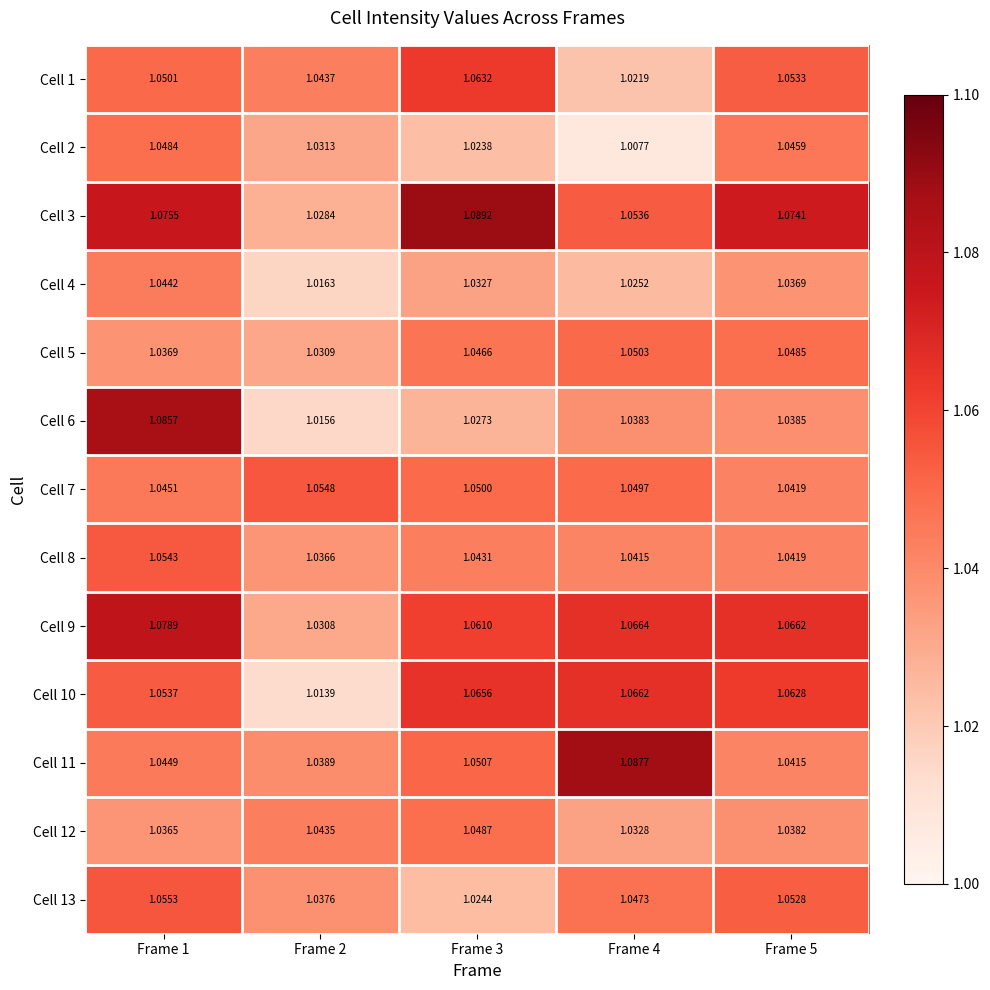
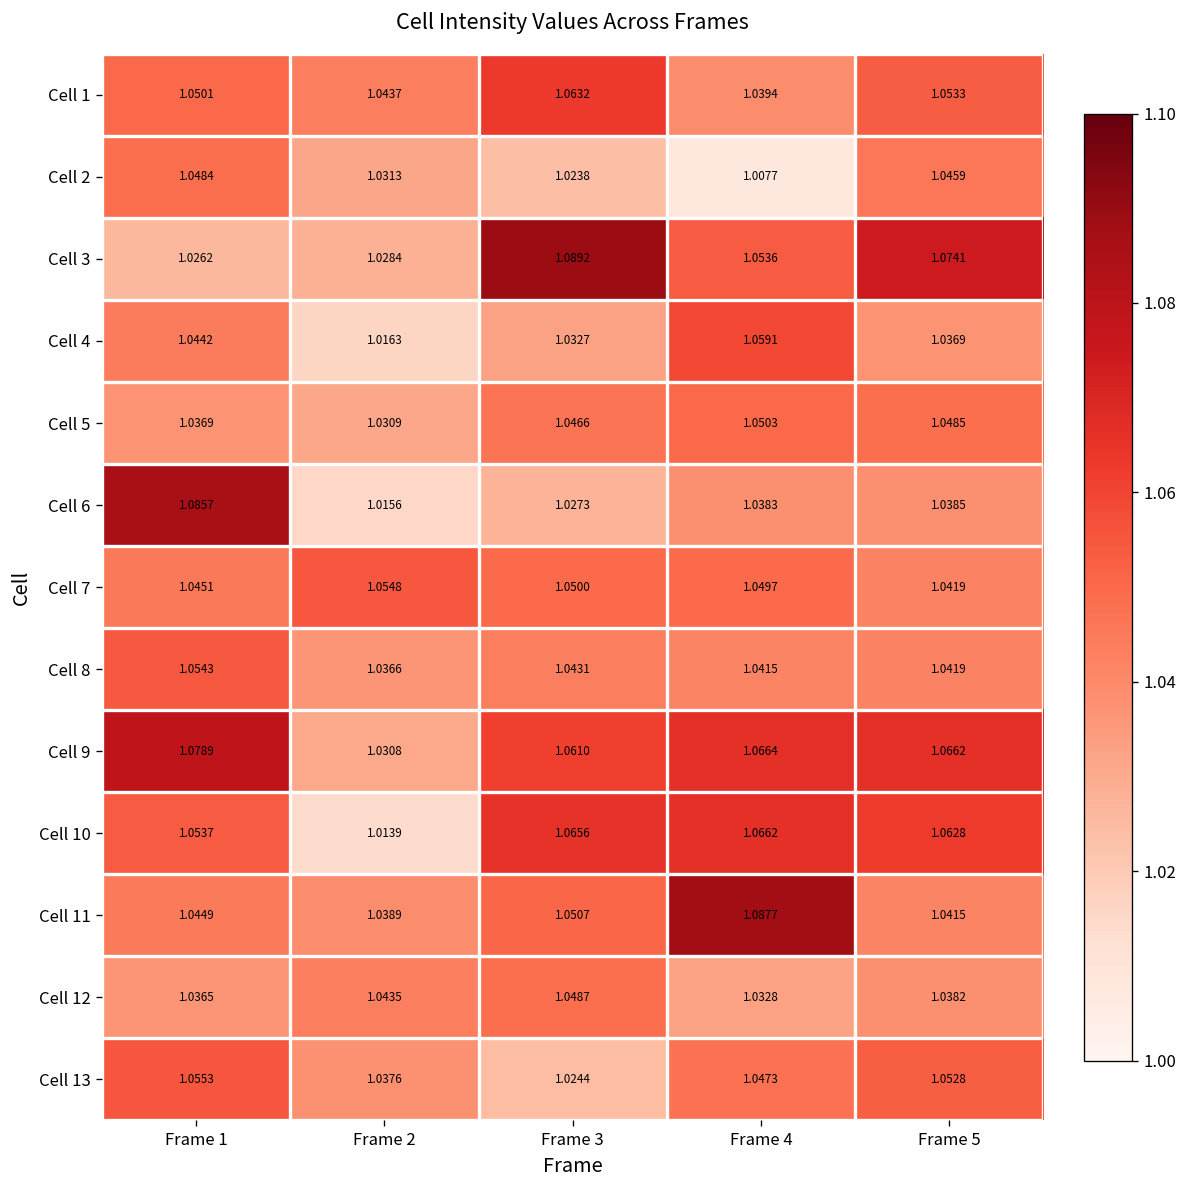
  {
    "Cell 1": {
      "Frame 1": 1.0501,
      "Frame 2": 1.0437,
      "Frame 3": 1.0632,
-     "Frame 4": 1.0219,
+     "Frame 4": 1.0394,
      "Frame 5": 1.0533
    },
    "Cell 2": {
      "Frame 1": 1.0484,
      "Frame 2": 1.0313,
      "Frame 3": 1.0238,
      "Frame 4": 1.0077,
      "Frame 5": 1.0459
    },
    "Cell 3": {
-     "Frame 1": 1.0755,
+     "Frame 1": 1.0262,
      "Frame 2": 1.0284,
      "Frame 3": 1.0892,
      "Frame 4": 1.0536,
      "Frame 5": 1.0741
    },
    "Cell 4": {
      "Frame 1": 1.0442,
      "Frame 2": 1.0163,
      "Frame 3": 1.0327,
-     "Frame 4": 1.0252,
+     "Frame 4": 1.0591,
      "Frame 5": 1.0369
    },
    "Cell 5": {
      "Frame 1": 1.0369,
      "Frame 2": 1.0309,
      "Frame 3": 1.0466,
      "Frame 4": 1.0503,
      "Frame 5": 1.0485
    },
    "Cell 6": {
      "Frame 1": 1.0857,
      "Frame 2": 1.0156,
      "Frame 3": 1.0273,
      "Frame 4": 1.0383,
      "Frame 5": 1.0385
    },
    "Cell 7": {
      "Frame 1": 1.0451,
      "Frame 2": 1.0548,
      "Frame 3": 1.0500,
      "Frame 4": 1.0497,
      "Frame 5": 1.0419
    },
    "Cell 8": {
      "Frame 1": 1.0543,
      "Frame 2": 1.0366,
      "Frame 3": 1.0431,
      "Frame 4": 1.0415,
      "Frame 5": 1.0419
    },
    "Cell 9": {
      "Frame 1": 1.0789,
      "Frame 2": 1.0308,
      "Frame 3": 1.0610,
      "Frame 4": 1.0664,
      "Frame 5": 1.0662
    },
    "Cell 10": {
      "Frame 1": 1.0537,
      "Frame 2": 1.0139,
      "Frame 3": 1.0656,
      "Frame 4": 1.0662,
      "Frame 5": 1.0628
    },
    "Cell 11": {
      "Frame 1": 1.0449,
      "Frame 2": 1.0389,
      "Frame 3": 1.0507,
      "Frame 4": 1.0877,
      "Frame 5": 1.0415
    },
    "Cell 12": {
      "Frame 1": 1.0365,
      "Frame 2": 1.0435,
      "Frame 3": 1.0487,
      "Frame 4": 1.0328,
      "Frame 5": 1.0382
    },
    "Cell 13": {
      "Frame 1": 1.0553,
      "Frame 2": 1.0376,
      "Frame 3": 1.0244,
      "Frame 4": 1.0473,
      "Frame 5": 1.0528
    }
  }
